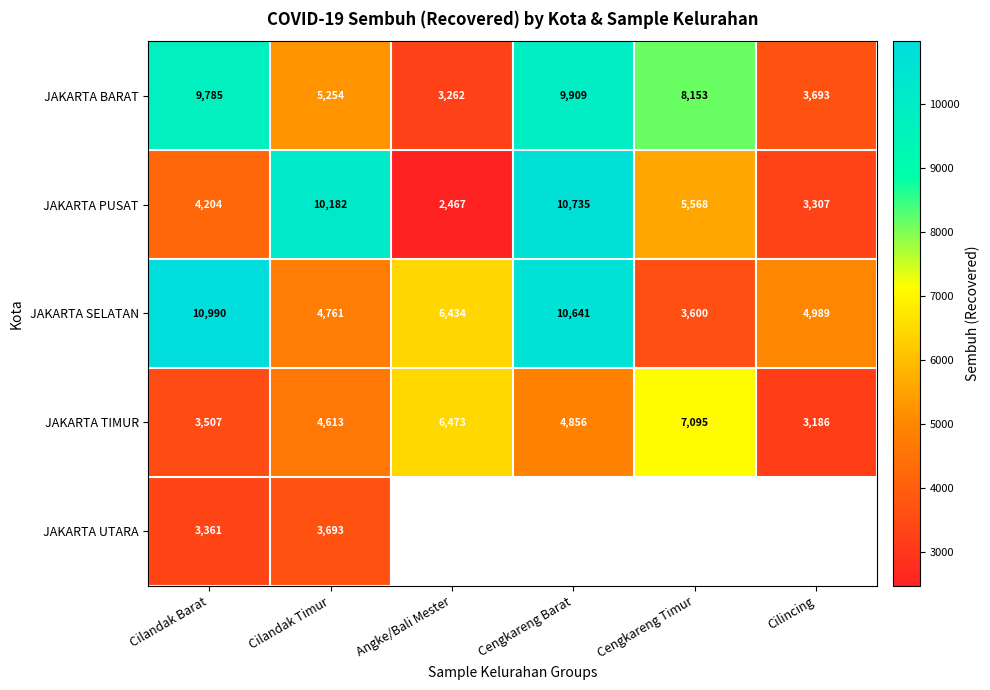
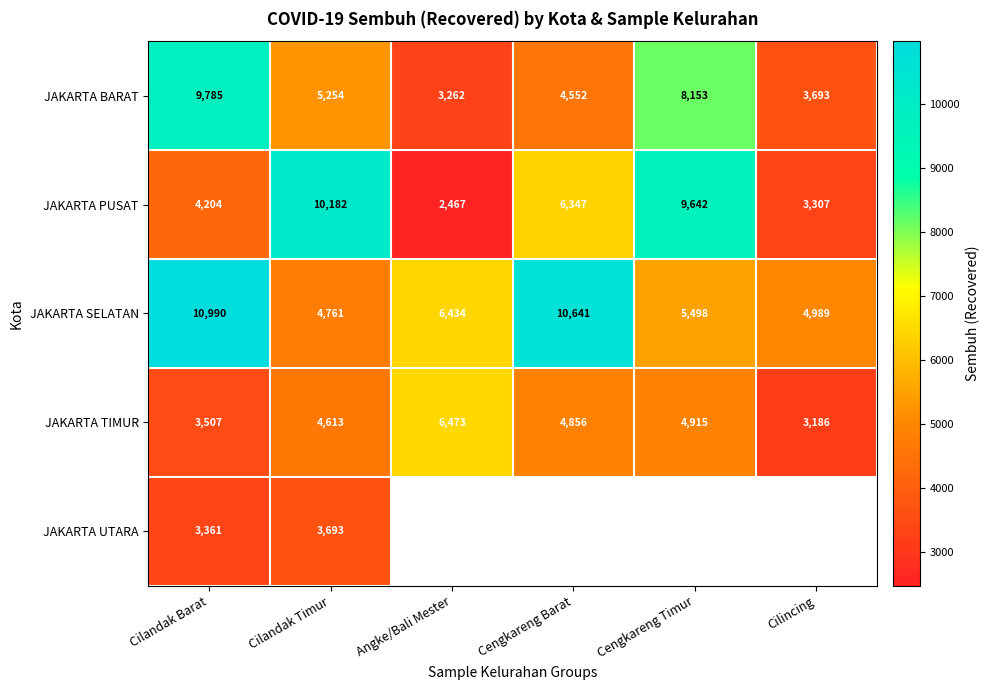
  {
    "JAKARTA BARAT": {
      "Cilandak Barat": "9,785",
      "Cilandak Timur": "5,254",
      "Angke/Bali Mester": "3,262",
-     "Cengkareng Barat": "9,909",
+     "Cengkareng Barat": "4,552",
      "Cengkareng Timur": "8,153",
      "Cilincing": "3,693"
    },
    "JAKARTA PUSAT": {
      "Cilandak Barat": "4,204",
      "Cilandak Timur": "10,182",
      "Angke/Bali Mester": "2,467",
-     "Cengkareng Barat": "10,735",
-     "Cengkareng Timur": "5,568",
+     "Cengkareng Barat": "6,347",
+     "Cengkareng Timur": "9,642",
      "Cilincing": "3,307"
    },
    "JAKARTA SELATAN": {
      "Cilandak Barat": "10,990",
      "Cilandak Timur": "4,761",
      "Angke/Bali Mester": "6,434",
      "Cengkareng Barat": "10,641",
-     "Cengkareng Timur": "3,600",
+     "Cengkareng Timur": "5,498",
      "Cilincing": "4,989"
    },
    "JAKARTA TIMUR": {
      "Cilandak Barat": "3,507",
      "Cilandak Timur": "4,613",
      "Angke/Bali Mester": "6,473",
      "Cengkareng Barat": "4,856",
-     "Cengkareng Timur": "7,095",
+     "Cengkareng Timur": "4,915",
      "Cilincing": "3,186"
    },
    "JAKARTA UTARA": {
      "Cilandak Barat": "3,361",
      "Cilandak Timur": "3,693"
    }
  }
